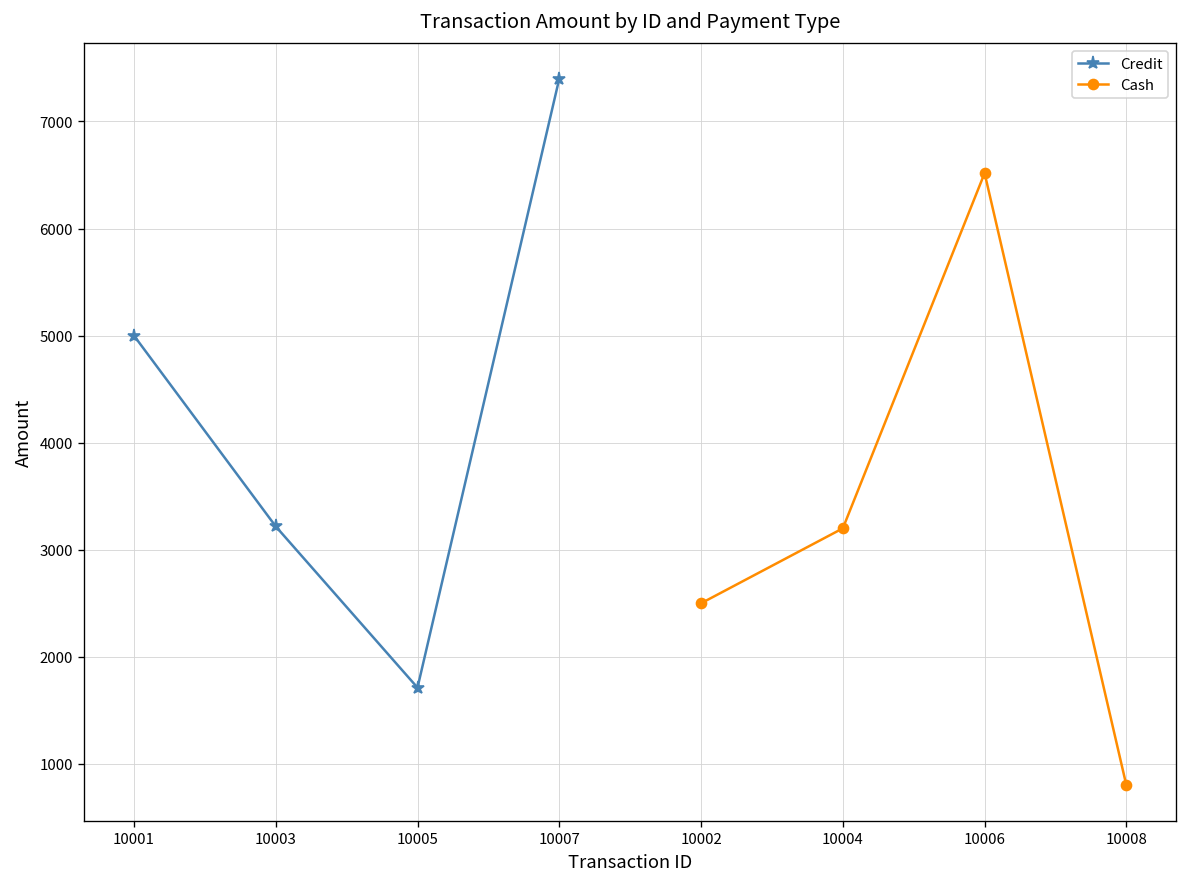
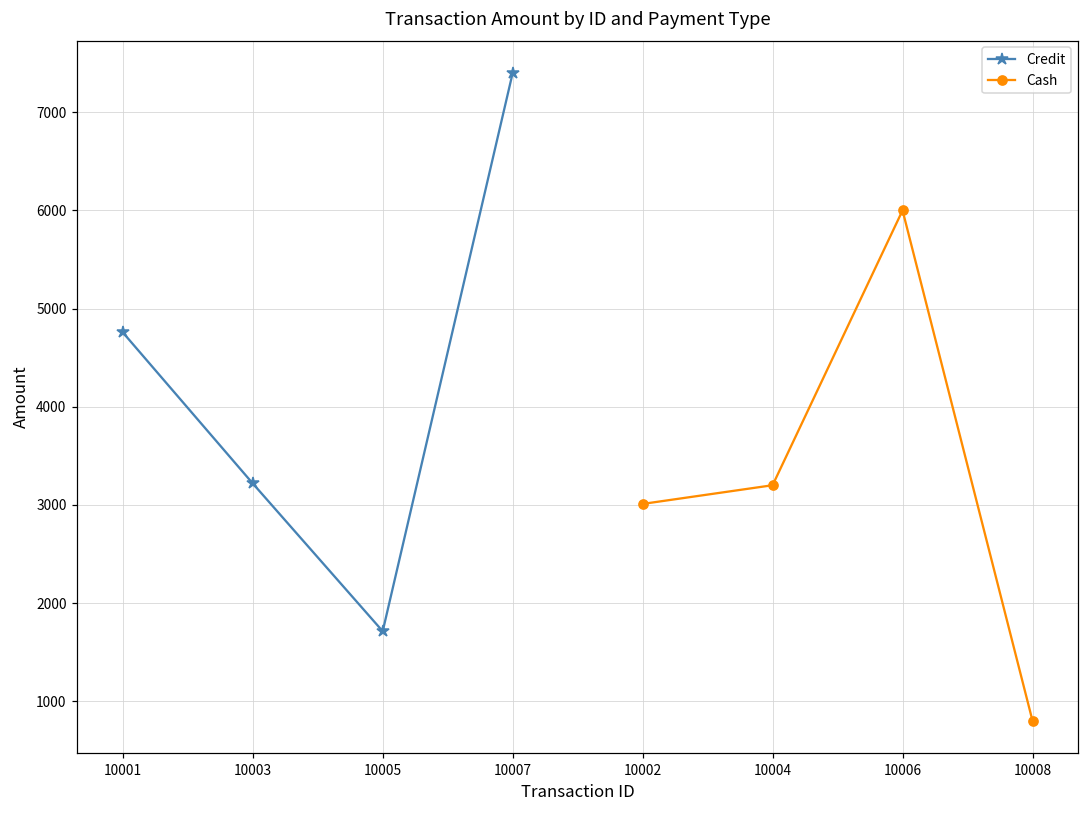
  {
    "Credit": {
-     "10001": 5000,
+     "10001": 4800,
      "10003": 3200,
      "10005": 1700,
      "10007": 7400
    },
    "Cash": {
-     "10002": 2500,
+     "10002": 3000,
      "10004": 3200,
-     "10006": 6500,
+     "10006": 6000,
      "10008": 800
    }
  }
